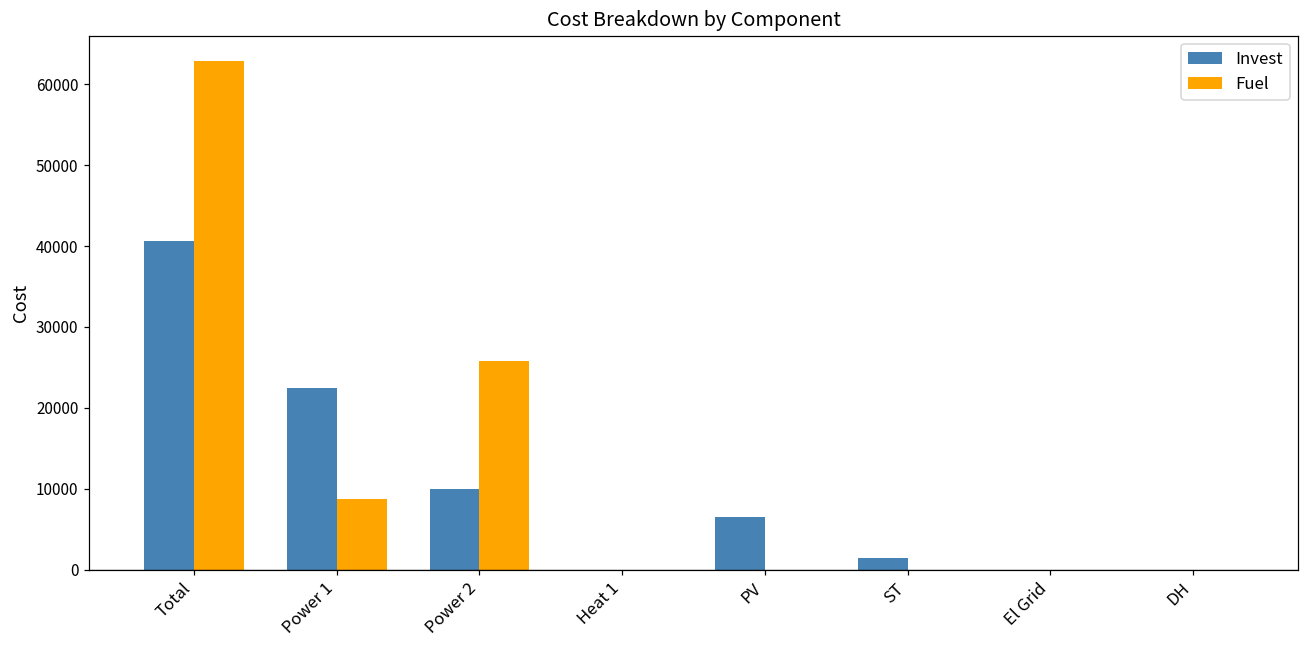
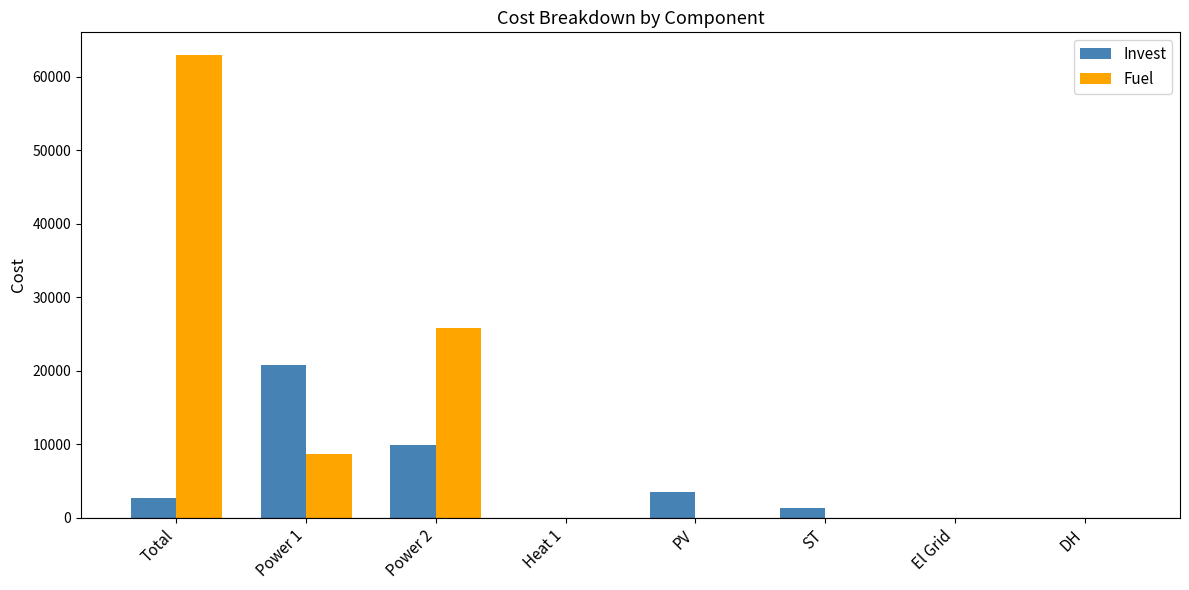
  {
    "Invest": {
-     "Total": 41000,
-     "Power 1": 22000,
+     "Total": 3000,
+     "Power 1": 21000,
      "Power 2": 10000,
      "Heat 1": 0,
-     "PV": 7000,
+     "PV": 4000,
      "ST": 1000,
      "El Grid": 0,
      "DH": 0
    },
    "Fuel": {
      "Total": 63000,
      "Power 1": 9000,
      "Power 2": 26000,
      "Heat 1": 0,
      "PV": 0,
      "ST": 0,
      "El Grid": 0,
      "DH": 0
    }
  }
